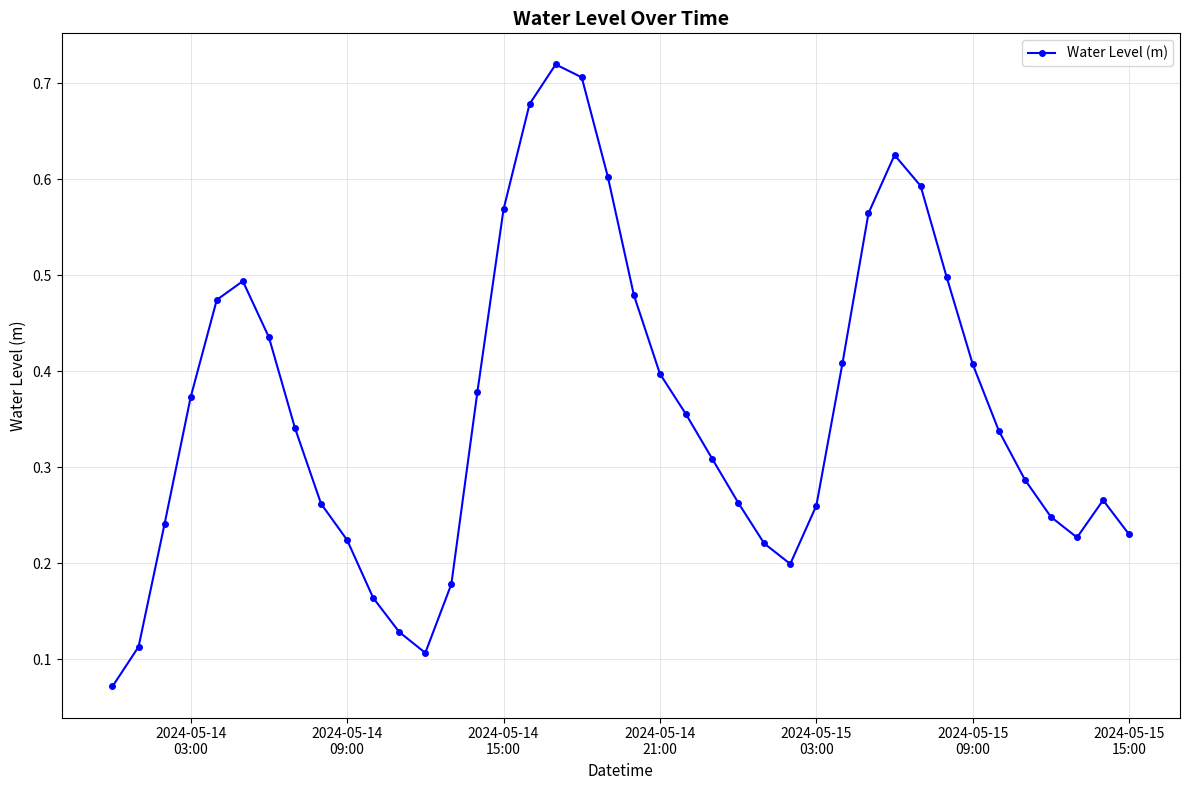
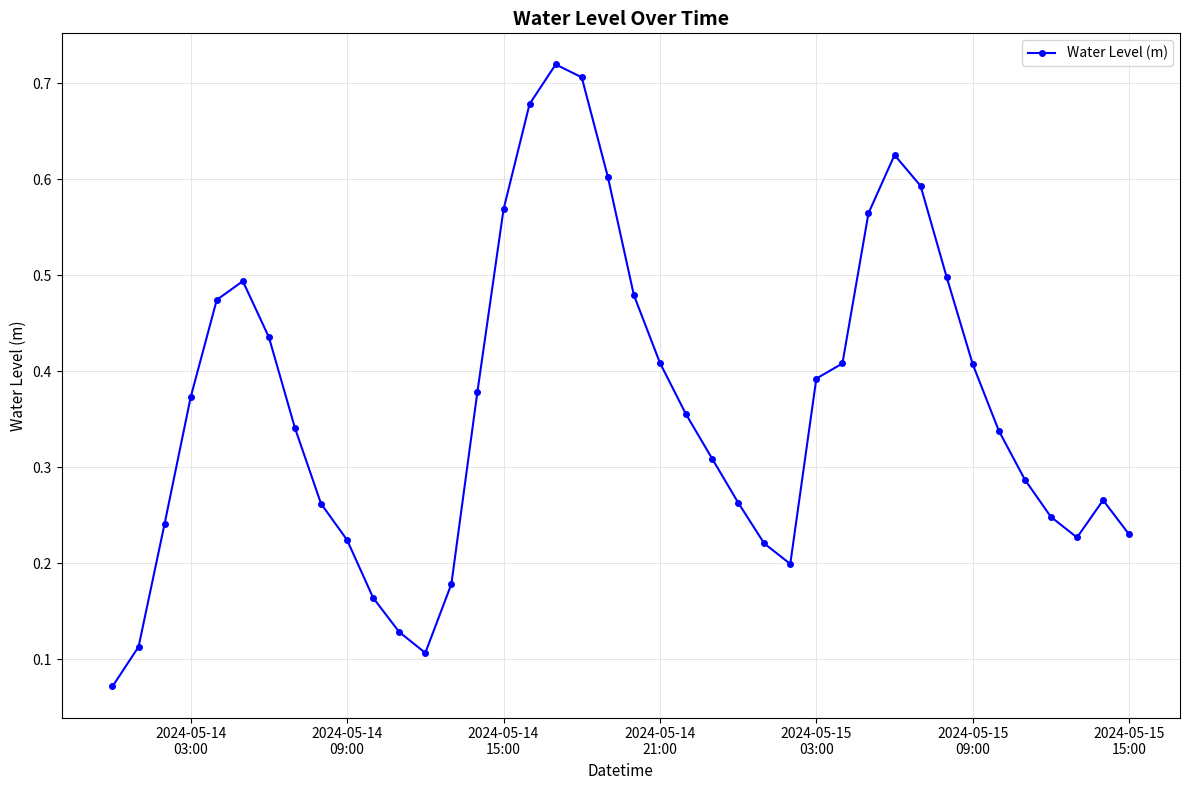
  {
    "2024-05-14 03:00": 0.37,
    "2024-05-14 09:00": 0.22,
    "2024-05-14 15:00": 0.57,
-   "2024-05-14 21:00": 0.40,
-   "2024-05-15 03:00": 0.26,
+   "2024-05-14 21:00": 0.41,
+   "2024-05-15 03:00": 0.39,
    "2024-05-15 09:00": 0.41,
    "2024-05-15 15:00": 0.23
  }
